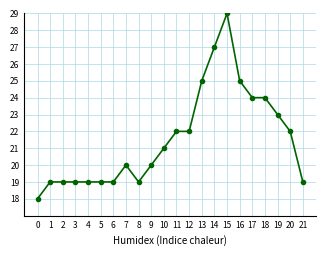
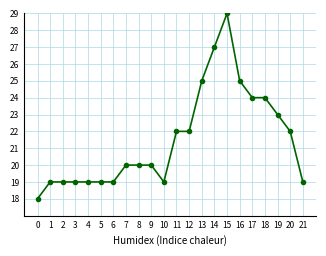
  {
    "0": 18,
    "1": 19,
    "2": 19,
    "3": 19,
    "4": 19,
    "5": 19,
    "6": 19,
    "7": 20,
-   "8": 19,
+   "8": 20,
    "9": 20,
-   "10": 21,
+   "10": 19,
    "11": 22,
    "12": 22,
    "13": 25,
    "14": 27,
    "15": 29,
    "16": 25,
    "17": 24,
    "18": 24,
    "19": 23,
    "20": 22,
    "21": 19
  }
